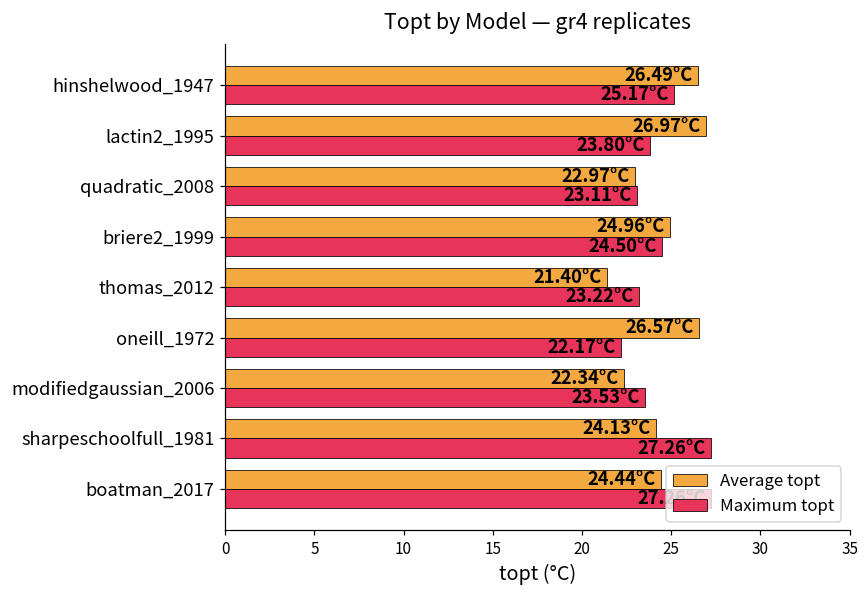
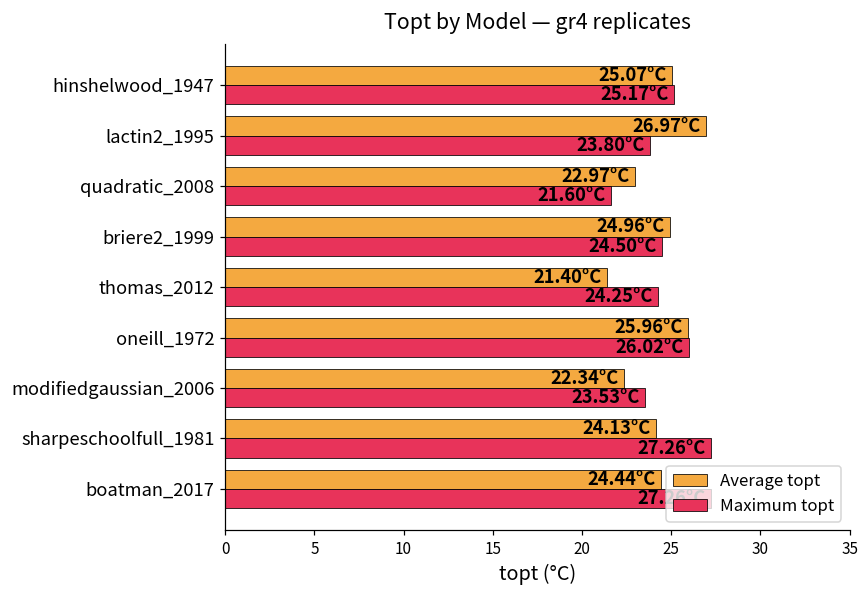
  {
    "Average topt": {
-     "hinshelwood_1947": "26.49°C",
+     "hinshelwood_1947": "25.07°C",
      "lactin2_1995": "26.97°C",
      "quadratic_2008": "22.97°C",
      "briere2_1999": "24.96°C",
      "thomas_2012": "21.40°C",
-     "oneill_1972": "26.57°C",
+     "oneill_1972": "25.96°C",
      "modifiedgaussian_2006": "22.34°C",
      "sharpeschoolfull_1981": "24.13°C",
      "boatman_2017": "24.44°C"
    },
    "Maximum topt": {
      "hinshelwood_1947": "25.17°C",
      "lactin2_1995": "23.80°C",
-     "quadratic_2008": "23.11°C",
+     "quadratic_2008": "21.60°C",
      "briere2_1999": "24.50°C",
-     "thomas_2012": "23.22°C",
-     "oneill_1972": "22.17°C",
+     "thomas_2012": "24.25°C",
+     "oneill_1972": "26.02°C",
      "modifiedgaussian_2006": "23.53°C",
      "sharpeschoolfull_1981": "27.26°C"
    }
  }
